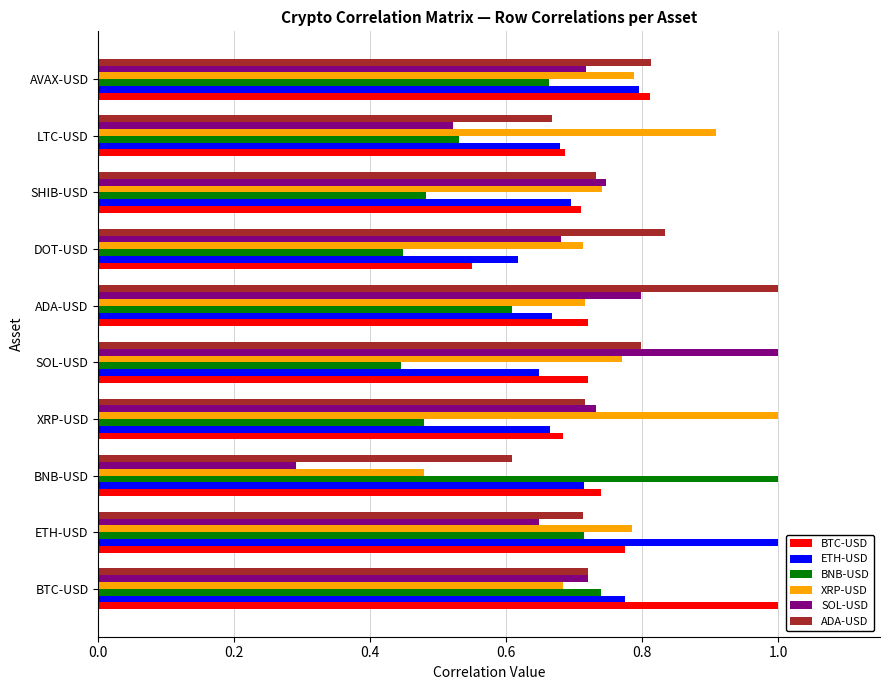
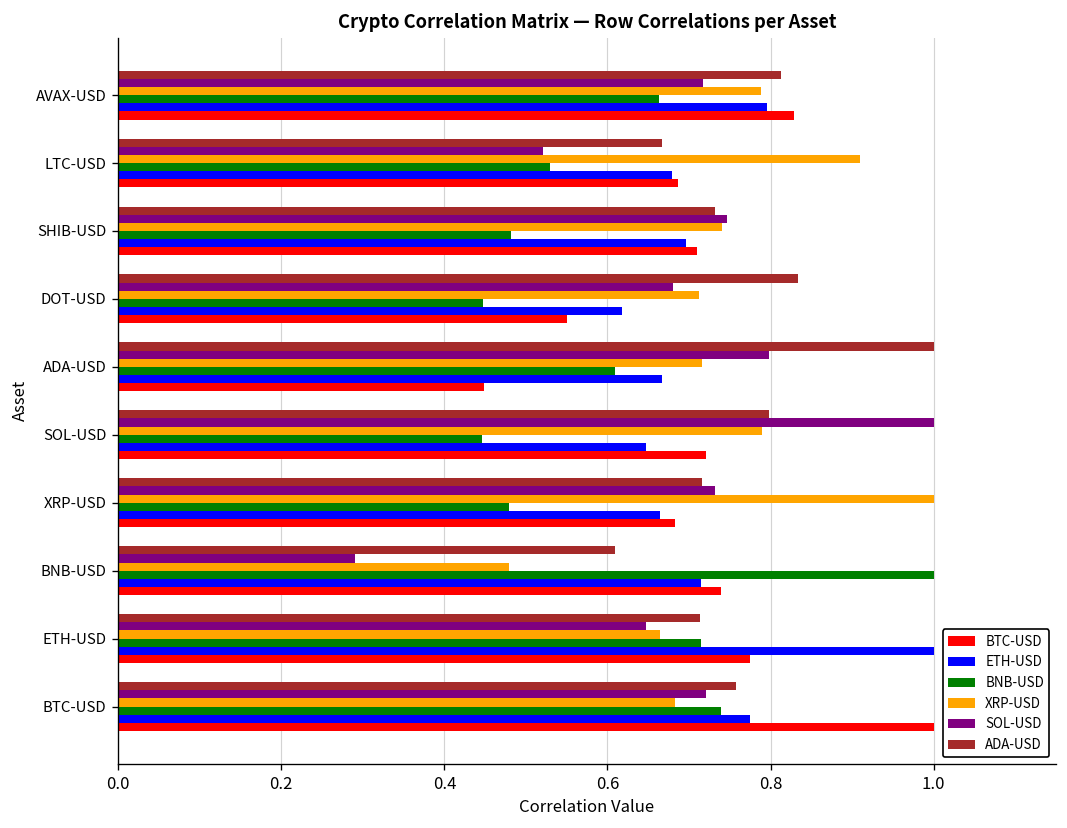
  {
    "BTC-USD": {
-     "AVAX-USD": 0.81,
+     "AVAX-USD": 0.83,
      "LTC-USD": 0.69,
      "SHIB-USD": 0.71,
      "DOT-USD": 0.55,
-     "ADA-USD": 0.72,
+     "ADA-USD": 0.45,
      "SOL-USD": 0.72,
      "XRP-USD": 0.68,
      "BNB-USD": 0.74,
      "ETH-USD": 0.78,
      "BTC-USD": 1.00
    },
    "ETH-USD": {
      "AVAX-USD": 0.80,
      "LTC-USD": 0.68,
      "SHIB-USD": 0.70,
      "DOT-USD": 0.62,
      "ADA-USD": 0.67,
      "SOL-USD": 0.65,
      "XRP-USD": 0.66,
      "BNB-USD": 0.71,
      "ETH-USD": 1.00,
      "BTC-USD": 0.78
    },
    "BNB-USD": {
      "AVAX-USD": 0.66,
      "LTC-USD": 0.53,
      "SHIB-USD": 0.48,
      "DOT-USD": 0.45,
      "ADA-USD": 0.61,
      "SOL-USD": 0.45,
      "XRP-USD": 0.48,
      "BNB-USD": 1.00,
      "ETH-USD": 0.71,
      "BTC-USD": 0.74
    },
    "XRP-USD": {
      "AVAX-USD": 0.79,
      "LTC-USD": 0.91,
      "SHIB-USD": 0.74,
      "DOT-USD": 0.71,
      "ADA-USD": 0.72,
-     "SOL-USD": 0.77,
+     "SOL-USD": 0.79,
      "XRP-USD": 1.00,
      "BNB-USD": 0.48,
-     "ETH-USD": 0.79,
+     "ETH-USD": 0.66,
      "BTC-USD": 0.68
    },
    "SOL-USD": {
      "AVAX-USD": 0.72,
      "LTC-USD": 0.52,
      "SHIB-USD": 0.75,
      "DOT-USD": 0.68,
      "ADA-USD": 0.80,
      "SOL-USD": 1.00,
      "XRP-USD": 0.73,
      "BNB-USD": 0.29,
      "ETH-USD": 0.65,
      "BTC-USD": 0.72
    },
    "ADA-USD": {
      "AVAX-USD": 0.81,
      "LTC-USD": 0.67,
      "SHIB-USD": 0.73,
      "DOT-USD": 0.83,
      "ADA-USD": 1.00,
      "SOL-USD": 0.80,
      "XRP-USD": 0.72,
      "BNB-USD": 0.61,
      "ETH-USD": 0.71,
-     "BTC-USD": 0.72
+     "BTC-USD": 0.76
    }
  }
